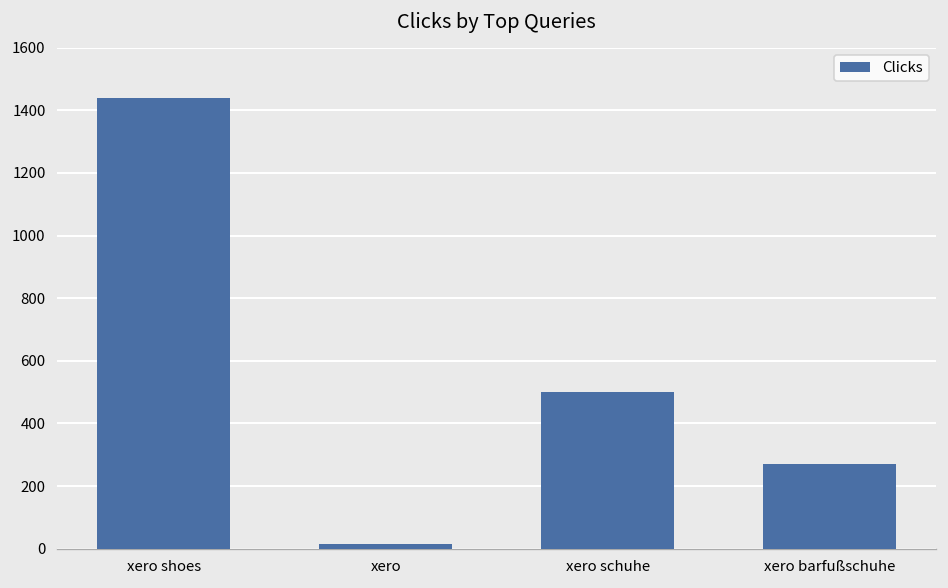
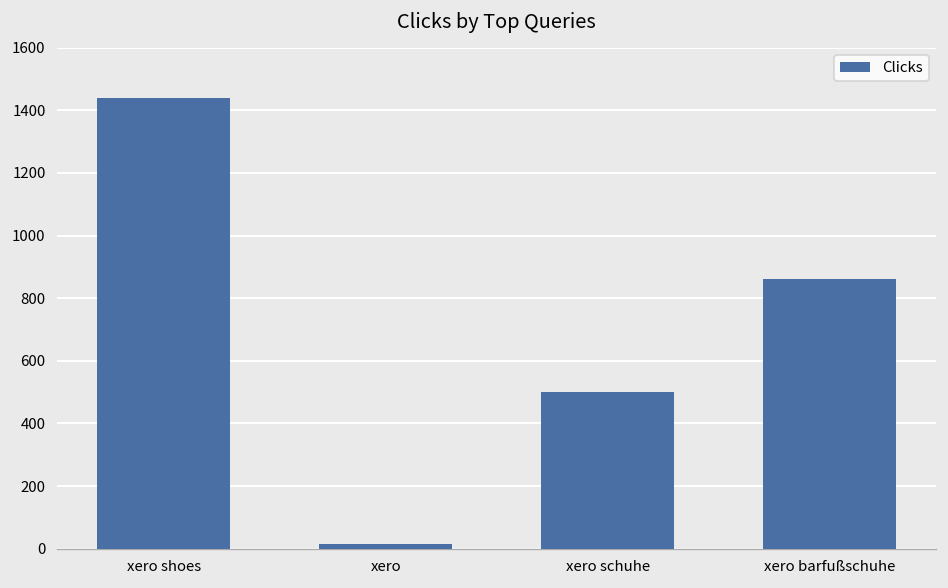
  {
    "xero shoes": 1440,
    "xero": 20,
    "xero schuhe": 500,
-   "xero barfußschuhe": 270
+   "xero barfußschuhe": 860
  }
